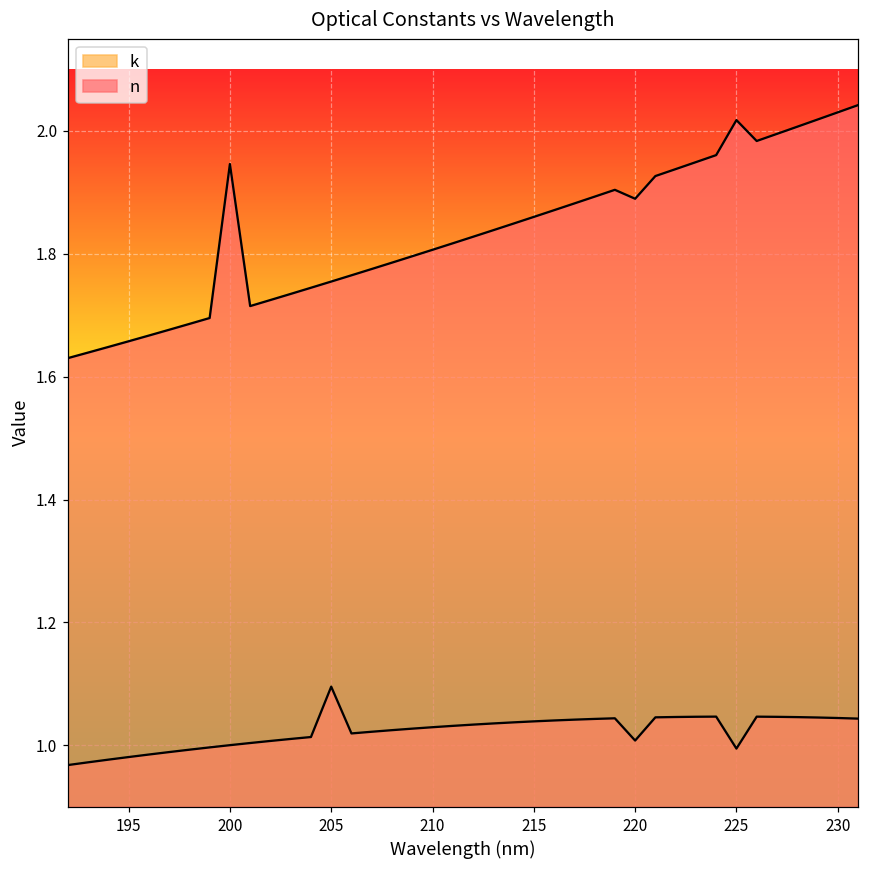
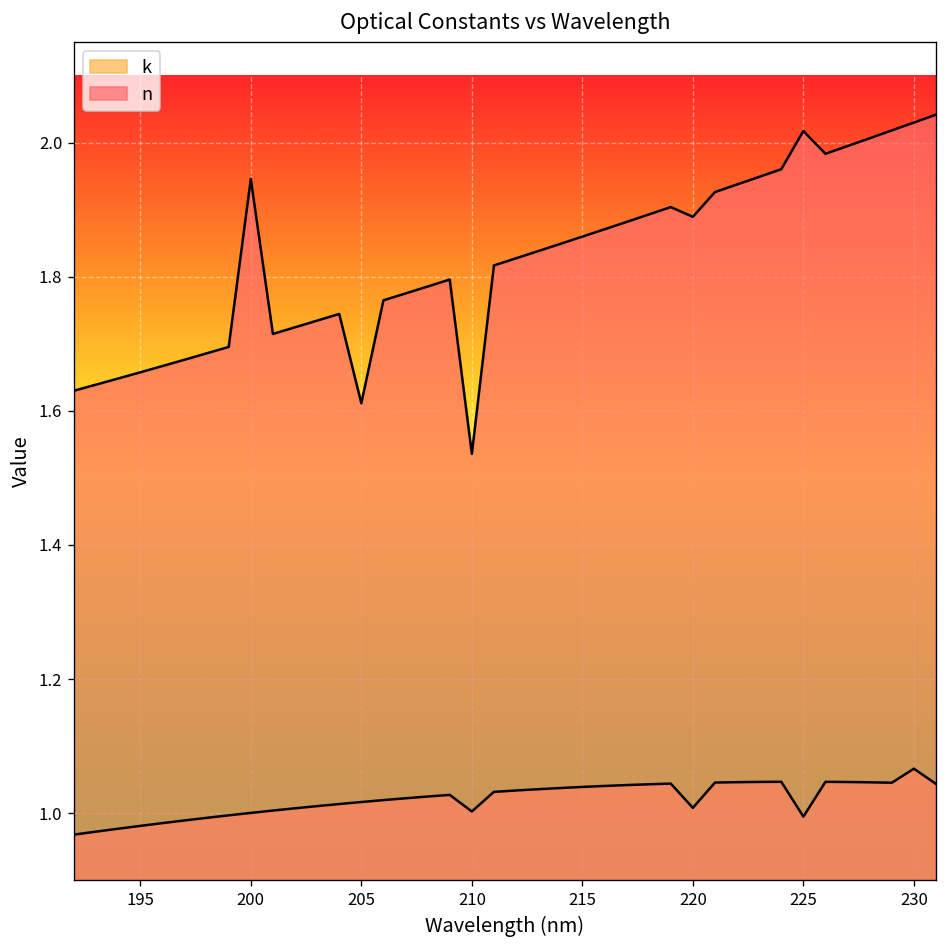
  {
    "n": {
      "195": 1.66,
      "200": 1.95,
-     "205": 1.75,
-     "210": 1.81,
+     "205": 1.61,
+     "210": 1.54,
      "215": 1.86,
      "220": 1.89,
      "225": 2.02,
      "230": 2.03
    },
    "k": {
      "195": 0.98,
      "200": 1.00,
-     "205": 1.10,
-     "210": 1.03,
+     "205": 1.02,
+     "210": 1.00,
      "215": 1.04,
      "220": 1.01,
      "225": 0.99,
-     "230": 1.04
+     "230": 1.07
    }
  }
